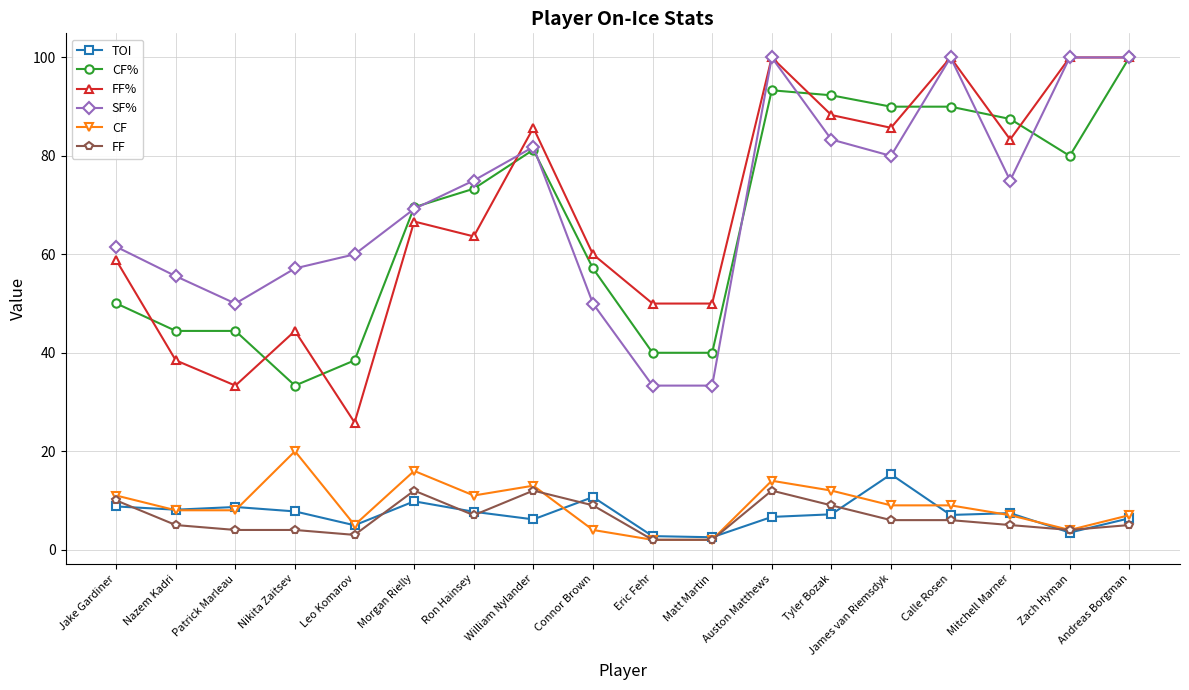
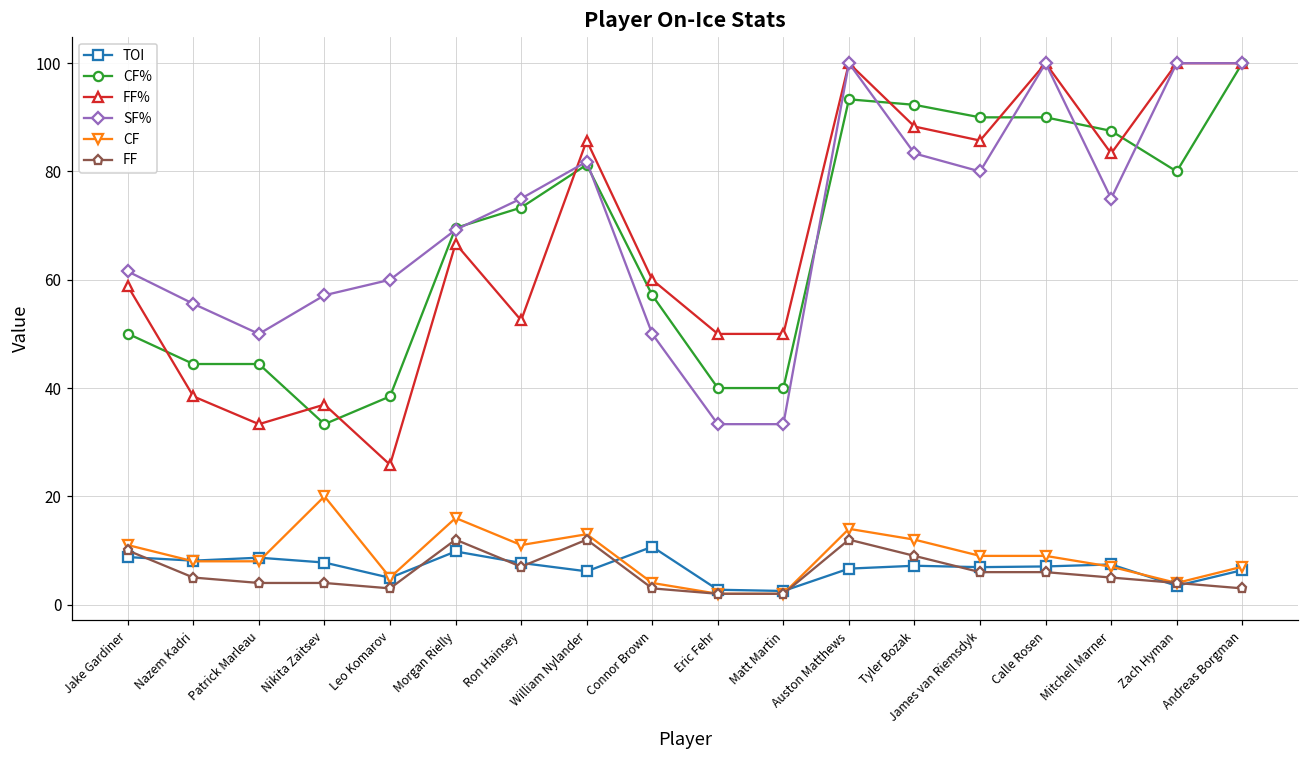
  {
    "TOI": {
      "Jake Gardiner": 9,
      "Patrick Marleau": 9,
      "Nikita Zaitsev": 8,
      "Morgan Rielly": 10,
      "Ron Hainsey": 8,
      "William Nylander": 6,
      "Connor Brown": 11,
      "Eric Fehr": 3,
      "Auston Matthews": 7,
      "Tyler Bozak": 7,
-     "James van Riemsdyk": 15,
+     "James van Riemsdyk": 7,
      "Calle Rosen": 7,
      "Zach Hyman": 3,
      "Andreas Borgman": 6
    },
    "CF%": {
      "Jake Gardiner": 50,
      "Nazem Kadri": 44,
      "Patrick Marleau": 44,
      "Nikita Zaitsev": 33,
      "Leo Komarov": 38,
      "Ron Hainsey": 73,
      "William Nylander": 81,
      "Connor Brown": 57,
      "Eric Fehr": 40,
      "Matt Martin": 40,
      "Auston Matthews": 93,
      "Tyler Bozak": 92,
      "James van Riemsdyk": 90,
      "Calle Rosen": 90,
      "Mitchell Marner": 88,
      "Zach Hyman": 80
    },
    "FF%": {
      "Jake Gardiner": 59,
      "Nazem Kadri": 38,
      "Patrick Marleau": 33,
-     "Nikita Zaitsev": 44,
+     "Nikita Zaitsev": 37,
      "Leo Komarov": 26,
      "Morgan Rielly": 67,
-     "Ron Hainsey": 64,
+     "Ron Hainsey": 53,
      "William Nylander": 86,
      "Connor Brown": 60,
      "Eric Fehr": 50,
      "Matt Martin": 50,
      "Tyler Bozak": 88,
      "James van Riemsdyk": 86,
      "Mitchell Marner": 83
    },
    "SF%": {
      "Jake Gardiner": 62,
      "Nazem Kadri": 56,
      "Patrick Marleau": 50,
      "Nikita Zaitsev": 57,
      "Leo Komarov": 60,
      "Ron Hainsey": 75,
      "William Nylander": 82,
      "Connor Brown": 50,
      "Eric Fehr": 33,
      "Matt Martin": 33,
      "Tyler Bozak": 83,
      "James van Riemsdyk": 80,
      "Mitchell Marner": 75
    },
    "CF": {
      "Jake Gardiner": 11,
      "Patrick Marleau": 8,
      "Nikita Zaitsev": 20,
      "Morgan Rielly": 16,
      "Ron Hainsey": 11,
      "William Nylander": 13,
      "Connor Brown": 4,
      "Auston Matthews": 14,
      "Tyler Bozak": 12,
      "James van Riemsdyk": 9,
      "Calle Rosen": 9,
      "Andreas Borgman": 7
    },
    "FF": {
      "Jake Gardiner": 10,
      "Nazem Kadri": 5,
      "Patrick Marleau": 4,
      "Nikita Zaitsev": 4,
      "Leo Komarov": 3,
      "Morgan Rielly": 12,
      "Ron Hainsey": 7,
      "William Nylander": 12,
-     "Connor Brown": 9,
+     "Connor Brown": 3,
      "Auston Matthews": 12,
      "Tyler Bozak": 9,
      "James van Riemsdyk": 6,
      "Calle Rosen": 6,
      "Mitchell Marner": 5,
-     "Andreas Borgman": 5
+     "Andreas Borgman": 3
    }
  }
